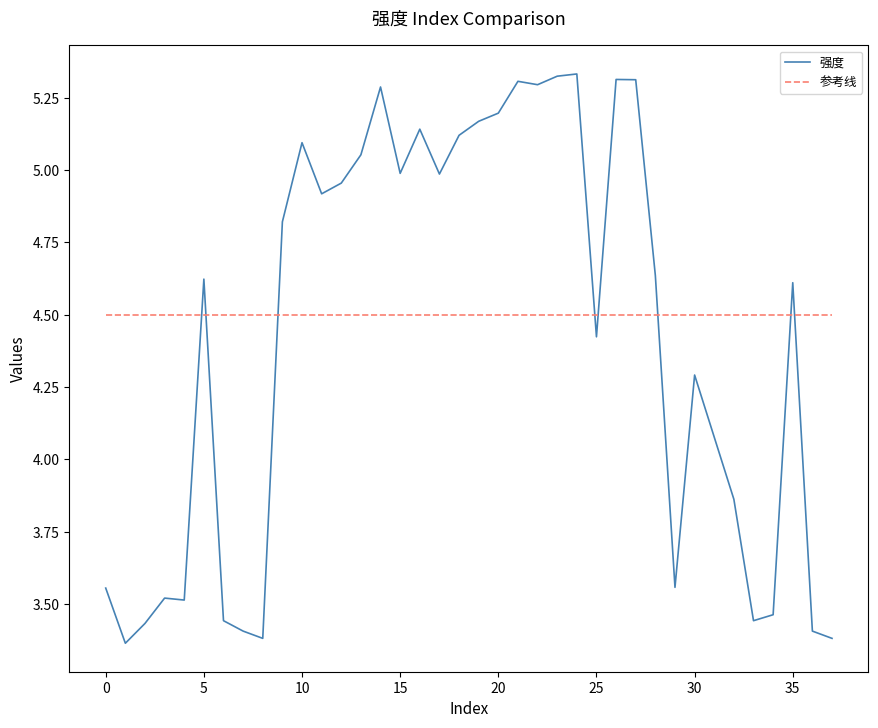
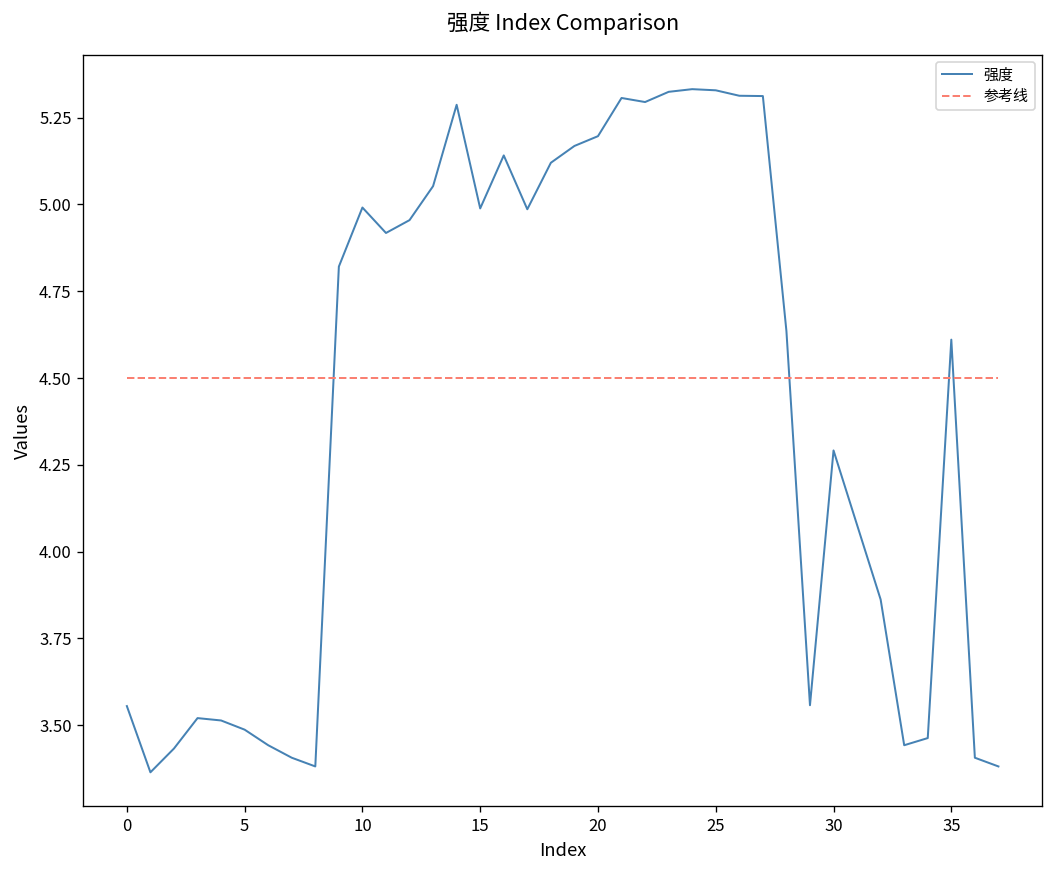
  {
    "强度": {
      "0": 3.56,
-     "5": 4.62,
-     "10": 5.09,
+     "5": 3.49,
+     "10": 4.99,
      "15": 4.99,
      "20": 5.20,
-     "25": 4.42,
+     "25": 5.33,
      "30": 4.29,
      "35": 4.61
    },
    "参考线": {
      "0": 4.50,
      "5": 4.50,
      "10": 4.50,
      "15": 4.50,
      "20": 4.50,
      "25": 4.50,
      "30": 4.50,
      "35": 4.50
    }
  }
